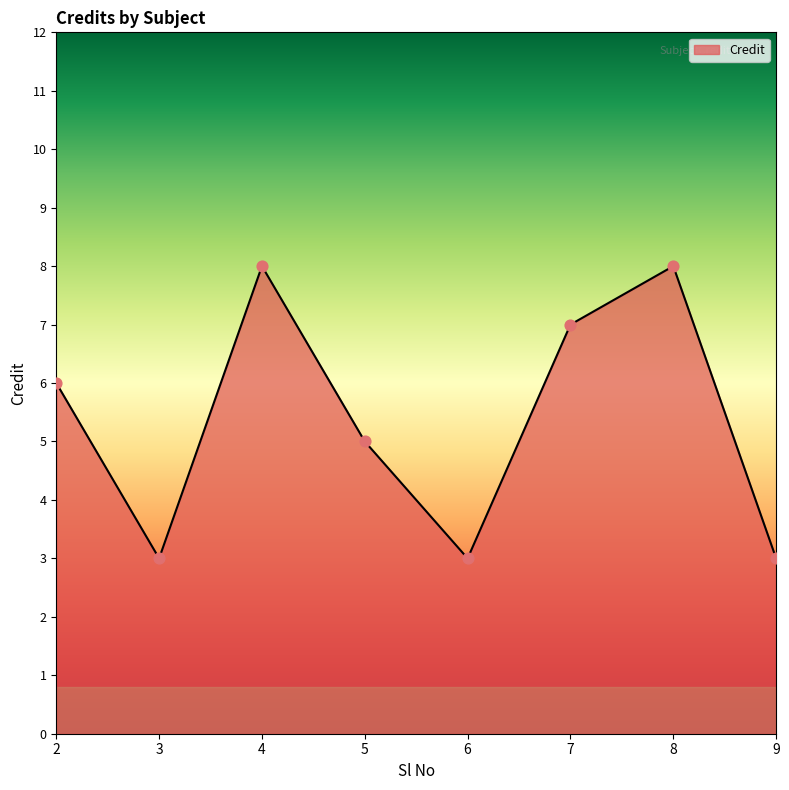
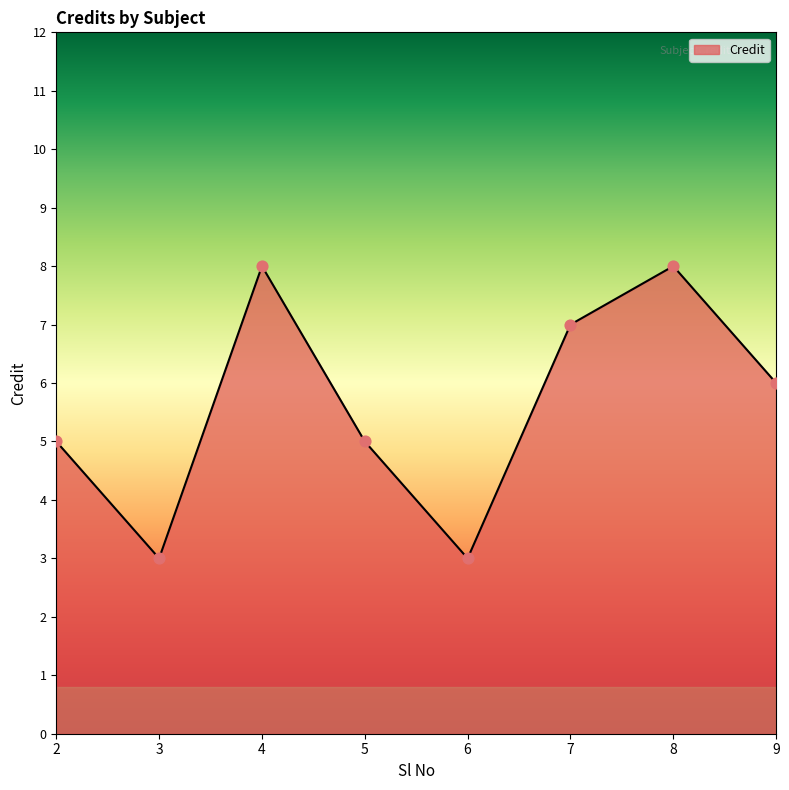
  {
-   "2": 6,
+   "2": 5,
    "3": 3,
    "4": 8,
    "5": 5,
    "6": 3,
    "7": 7,
    "8": 8,
-   "9": 3
+   "9": 6
  }
